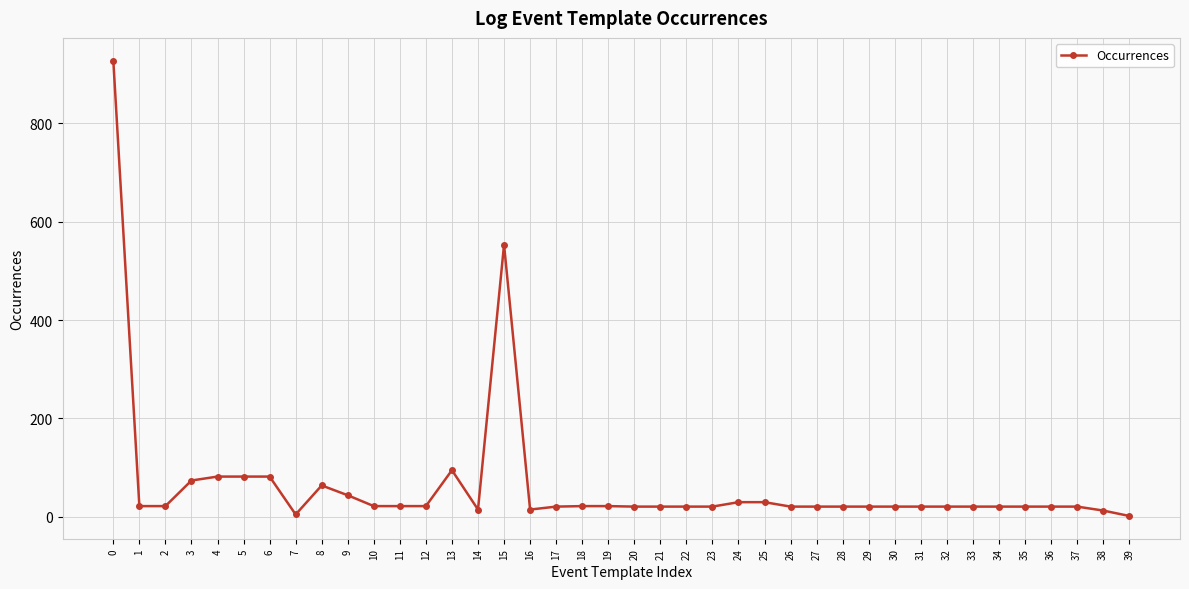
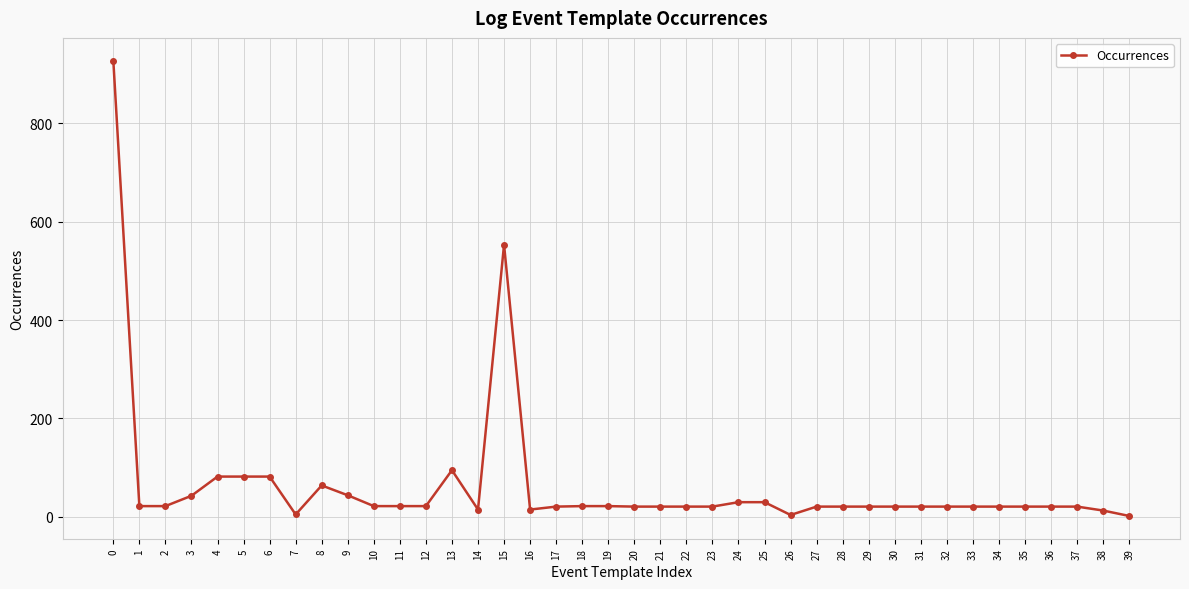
  {
    "0": 930,
    "1": 20,
    "2": 20,
-   "3": 70,
+   "3": 40,
    "4": 80,
    "5": 80,
    "6": 80,
    "7": 10,
    "8": 60,
    "9": 40,
    "10": 20,
    "11": 20,
    "12": 20,
    "13": 100,
    "14": 20,
    "15": 550,
    "16": 20,
    "17": 20,
    "18": 20,
    "19": 20,
    "20": 20,
    "21": 20,
    "22": 20,
    "23": 20,
    "24": 30,
    "25": 30,
-   "26": 20,
+   "26": 0,
    "27": 20,
    "28": 20,
    "29": 20,
    "30": 20,
    "31": 20,
    "32": 20,
    "33": 20,
    "34": 20,
    "35": 20,
    "36": 20,
    "37": 20,
    "38": 10,
    "39": 0
  }
